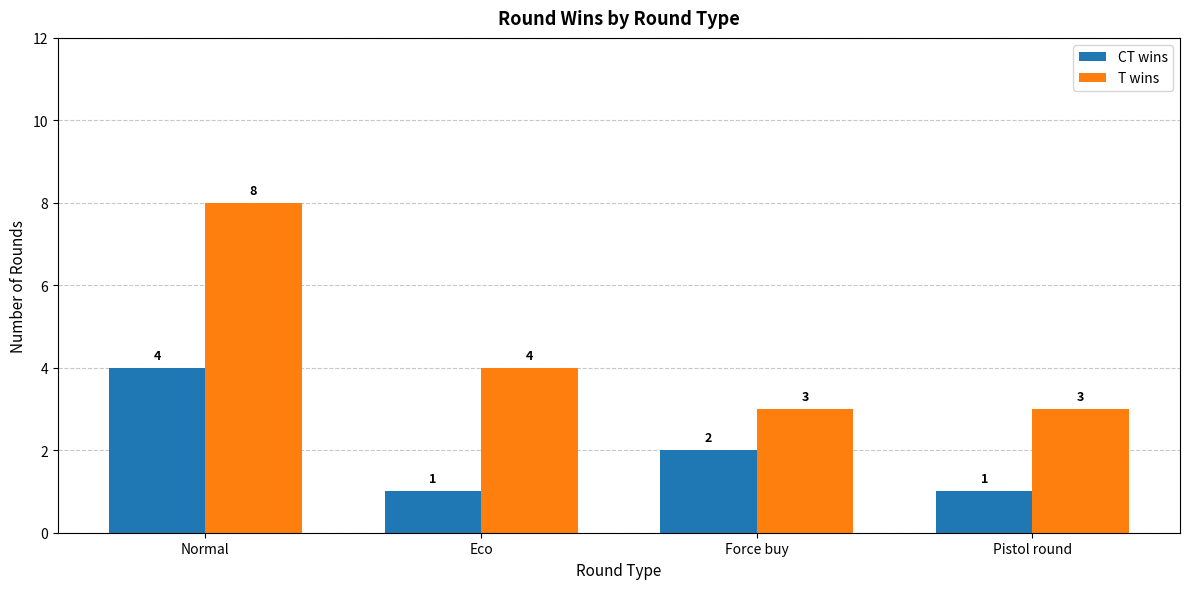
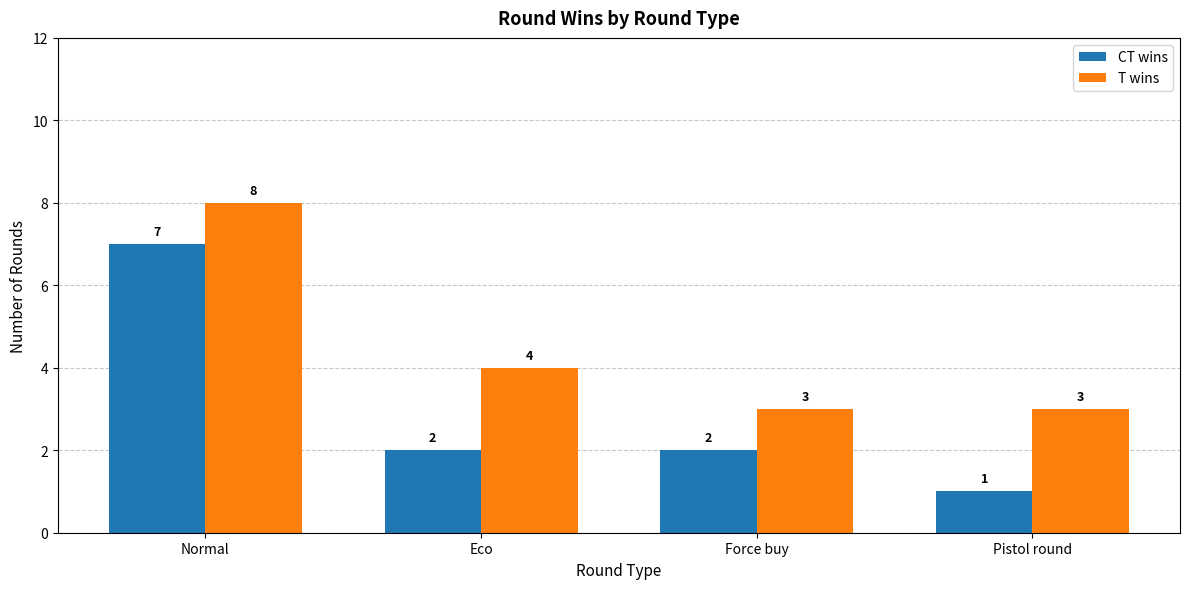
  {
    "CT wins": {
-     "Normal": 4,
-     "Eco": 1,
+     "Normal": 7,
+     "Eco": 2,
      "Force buy": 2,
      "Pistol round": 1
    },
    "T wins": {
      "Normal": 8,
      "Eco": 4,
      "Force buy": 3,
      "Pistol round": 3
    }
  }
